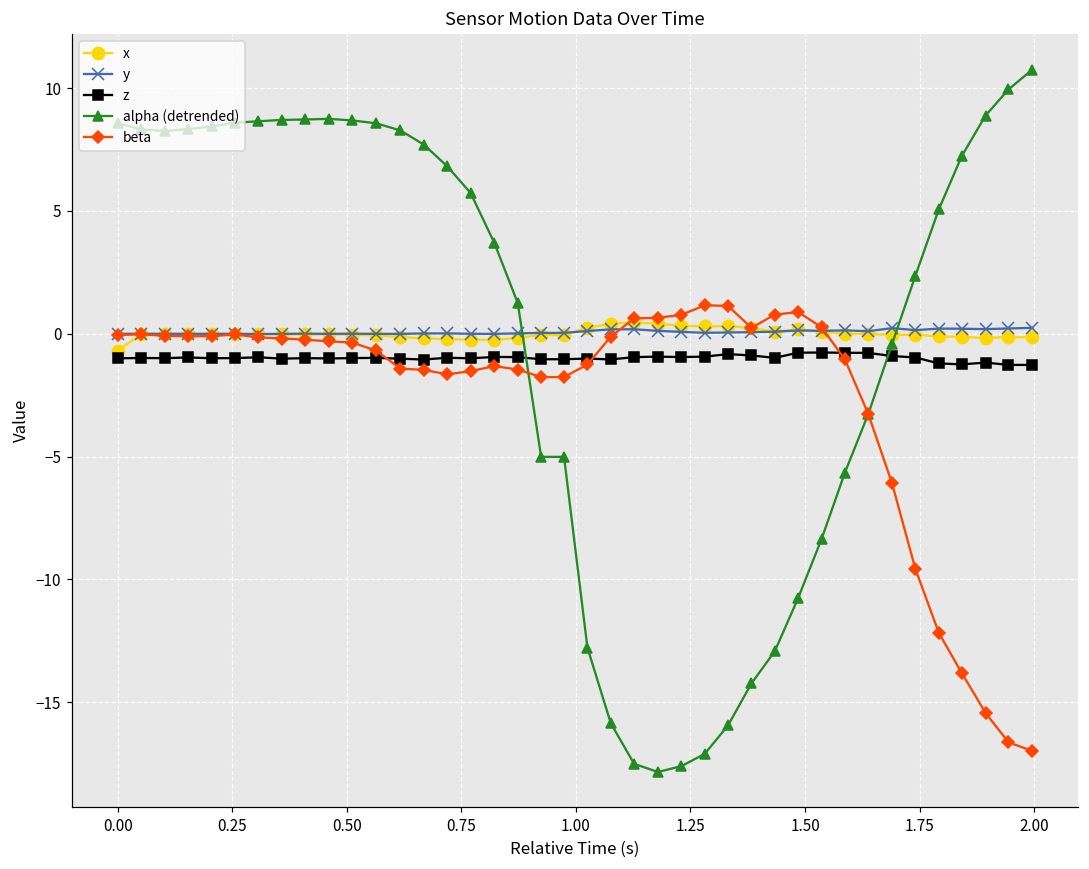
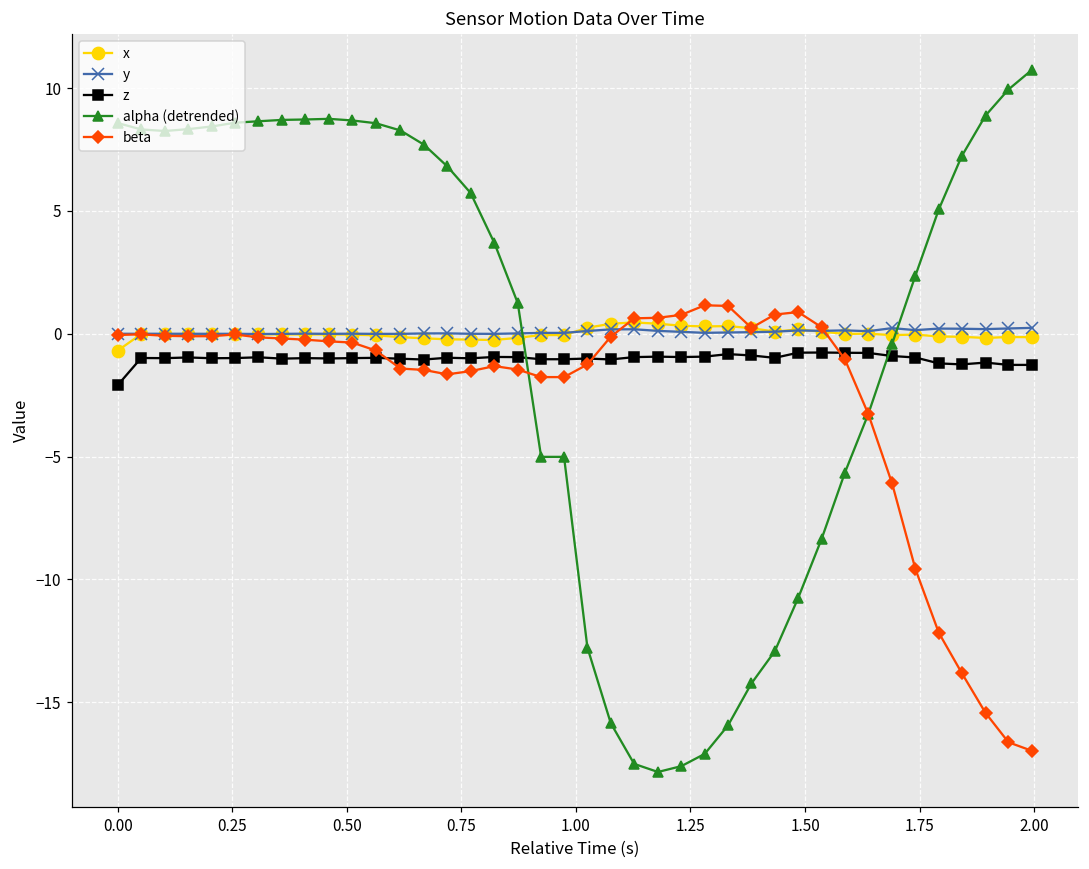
  {
    "x": {
      "0.00": -0.7
    },
    "z": {
-     "0.00": -1.0
+     "0.00": -2.1
    }
  }
